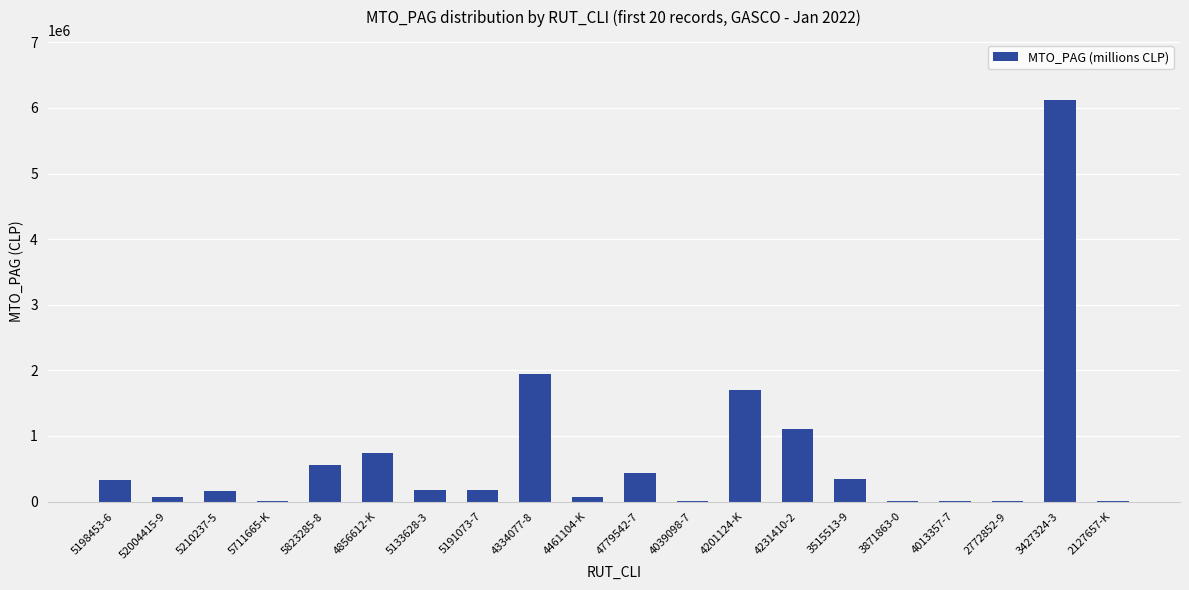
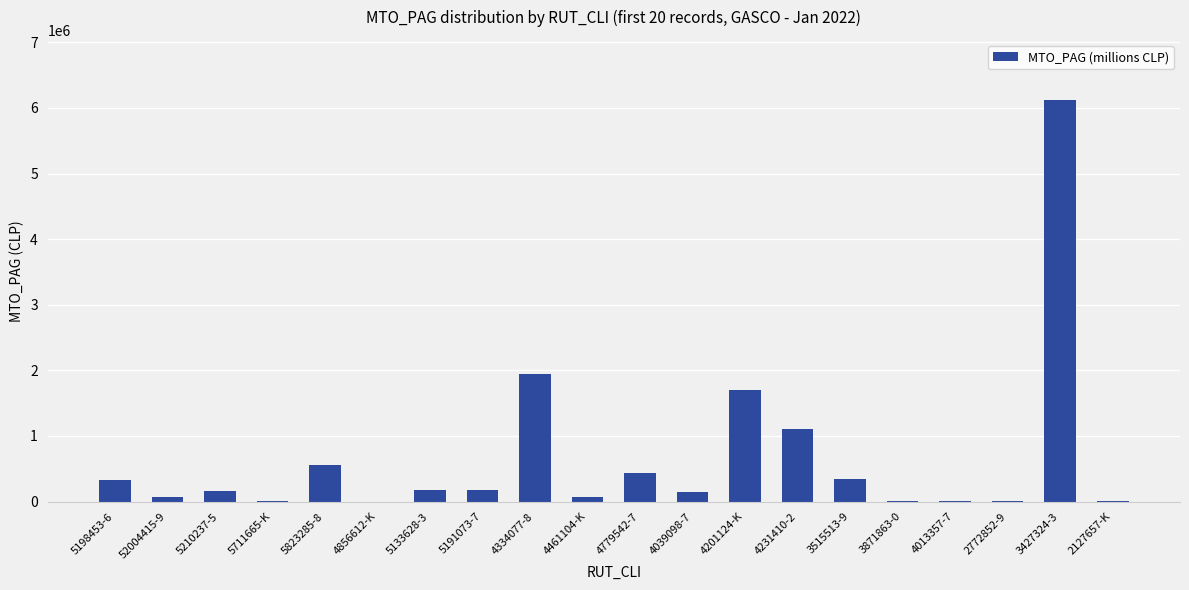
  {
    "5198453-6": 300000,
    "52004415-9": 100000,
    "5210237-5": 200000,
    "5823285-8": 600000,
-   "4856612-K": 700000,
+   "4856612-K": 0,
    "5133628-3": 200000,
    "5191073-7": 200000,
    "4334077-8": 1900000,
    "4461104-K": 100000,
    "4779542-7": 400000,
-   "4039098-7": 0,
+   "4039098-7": 100000,
    "4201124-K": 1700000,
    "4231410-2": 1100000,
    "3515513-9": 300000,
    "3427324-3": 6100000
  }
